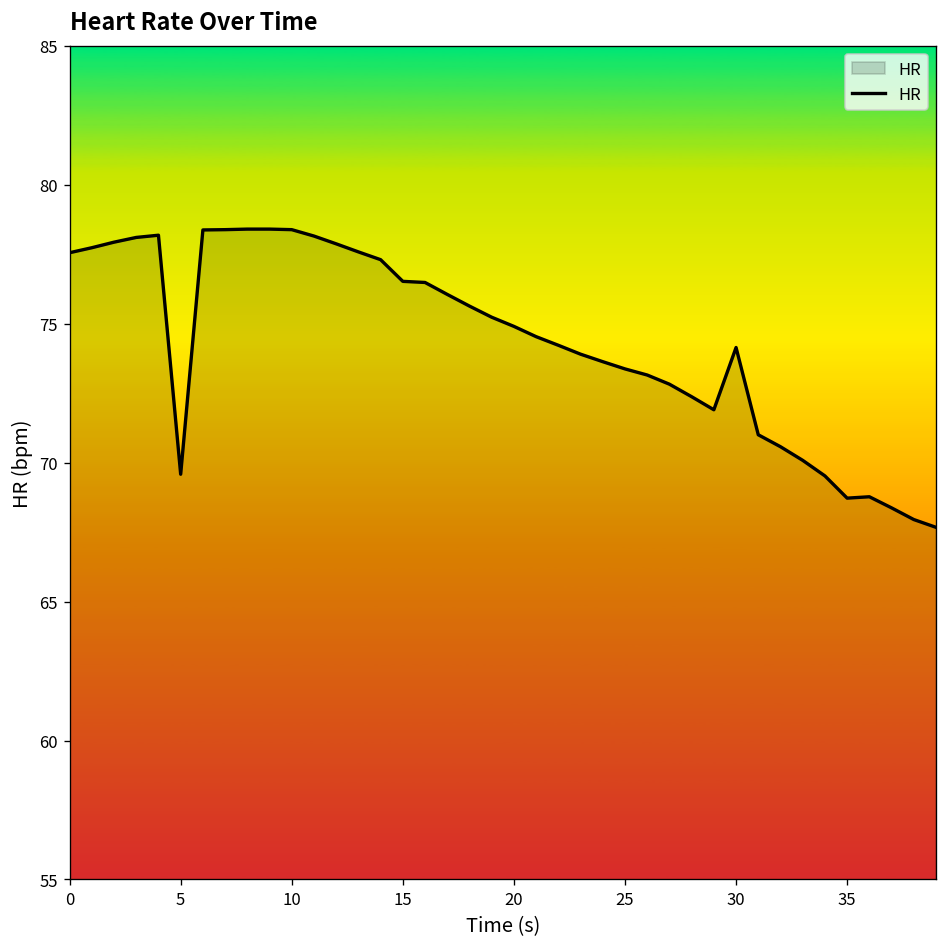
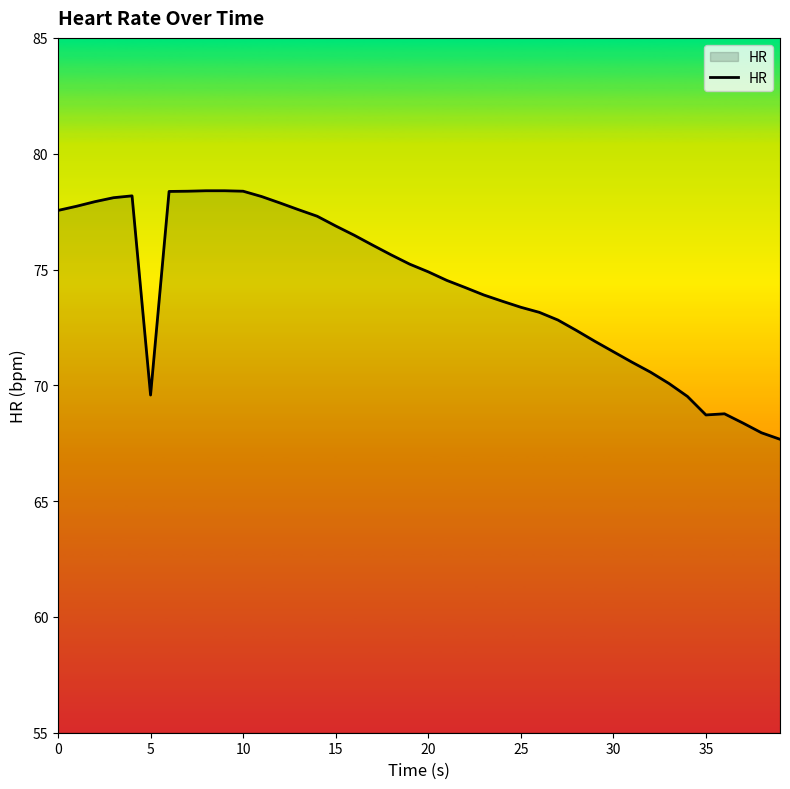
  {
    "0": 77.6,
    "5": 69.6,
    "10": 78.4,
-   "15": 76.5,
+   "15": 76.9,
    "20": 74.9,
    "25": 73.4,
-   "30": 74.1,
+   "30": 71.5,
    "35": 68.7
  }
